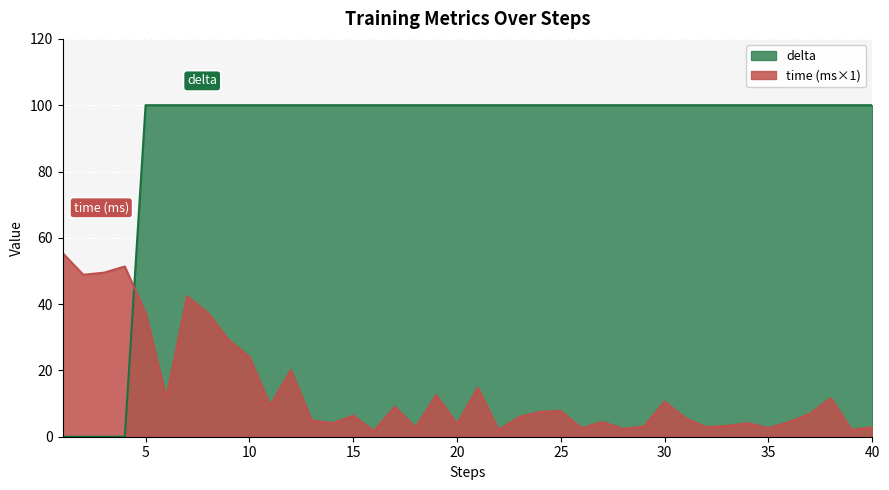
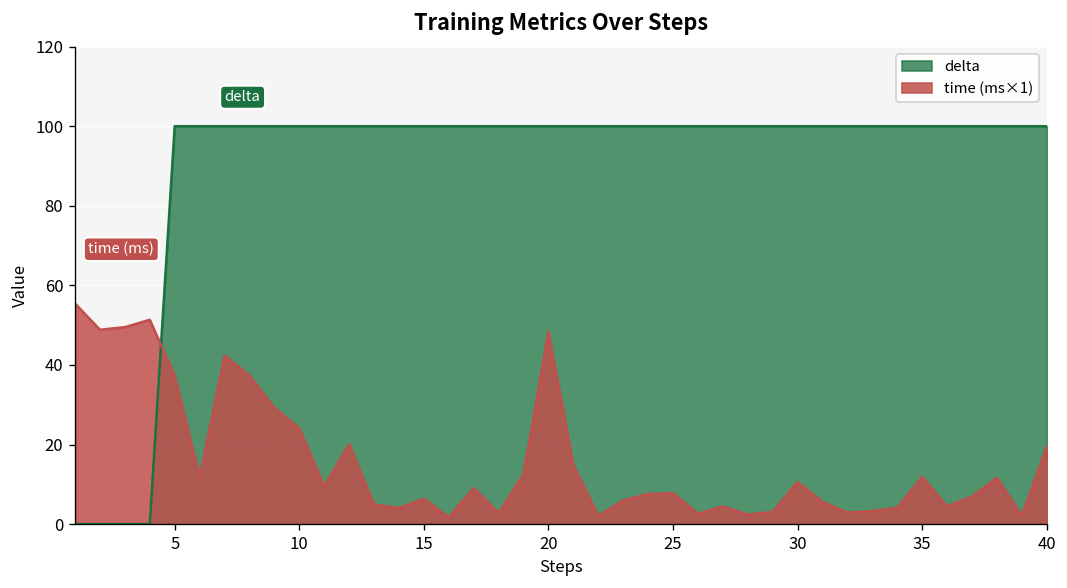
  {
    "delta": {
      "5": 100,
      "10": 100,
      "15": 100,
      "20": 100,
      "25": 100,
      "30": 100,
      "35": 100,
      "40": 100
    },
    "time (ms×1)": {
      "5": 37,
      "10": 24,
      "15": 6,
-     "20": 4,
+     "20": 48,
      "25": 8,
      "30": 11,
-     "35": 3,
-     "40": 3
+     "35": 12,
+     "40": 20
    }
  }
